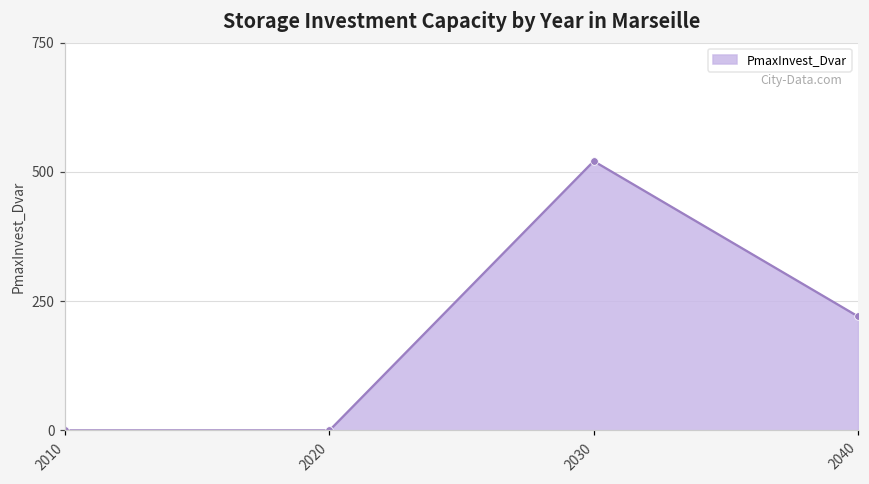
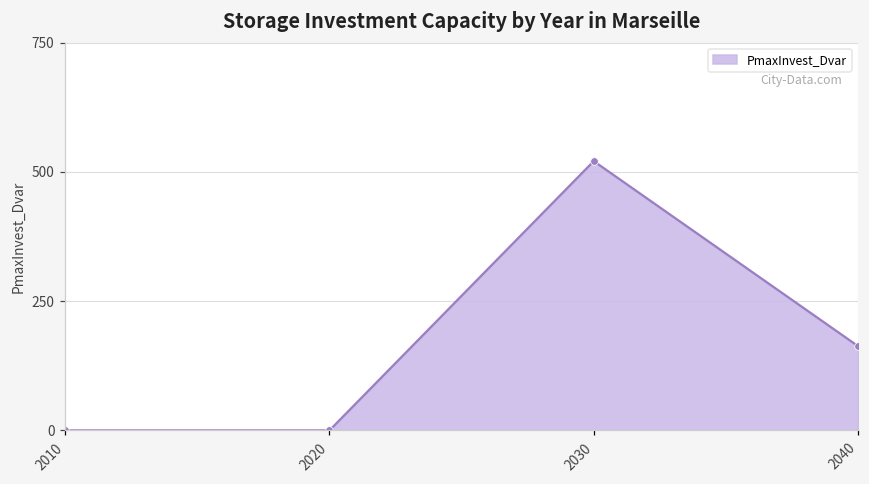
  {
    "2010": 0,
    "2020": 0,
    "2030": 520,
-   "2040": 220
+   "2040": 160
  }
